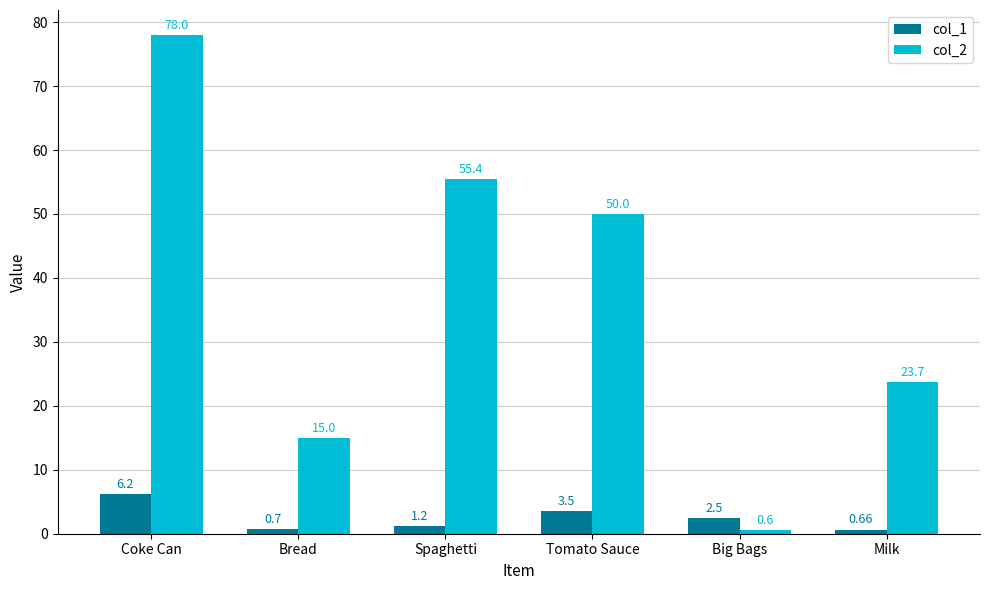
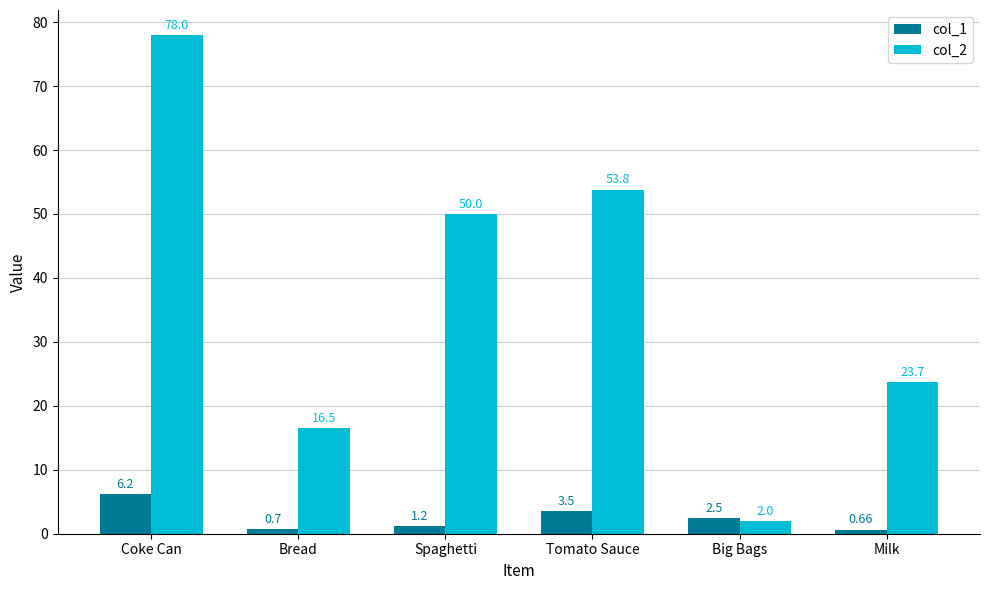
  {
    "col_1": {
      "Coke Can": 6.2,
      "Bread": 0.7,
      "Spaghetti": 1.2,
      "Tomato Sauce": 3.5,
      "Big Bags": 2.5,
      "Milk": 0.66
    },
    "col_2": {
      "Coke Can": 78.0,
-     "Bread": 15.0,
-     "Spaghetti": 55.4,
-     "Tomato Sauce": 50.0,
-     "Big Bags": 0.6,
+     "Bread": 16.5,
+     "Spaghetti": 50.0,
+     "Tomato Sauce": 53.8,
+     "Big Bags": 2.0,
      "Milk": 23.7
    }
  }
